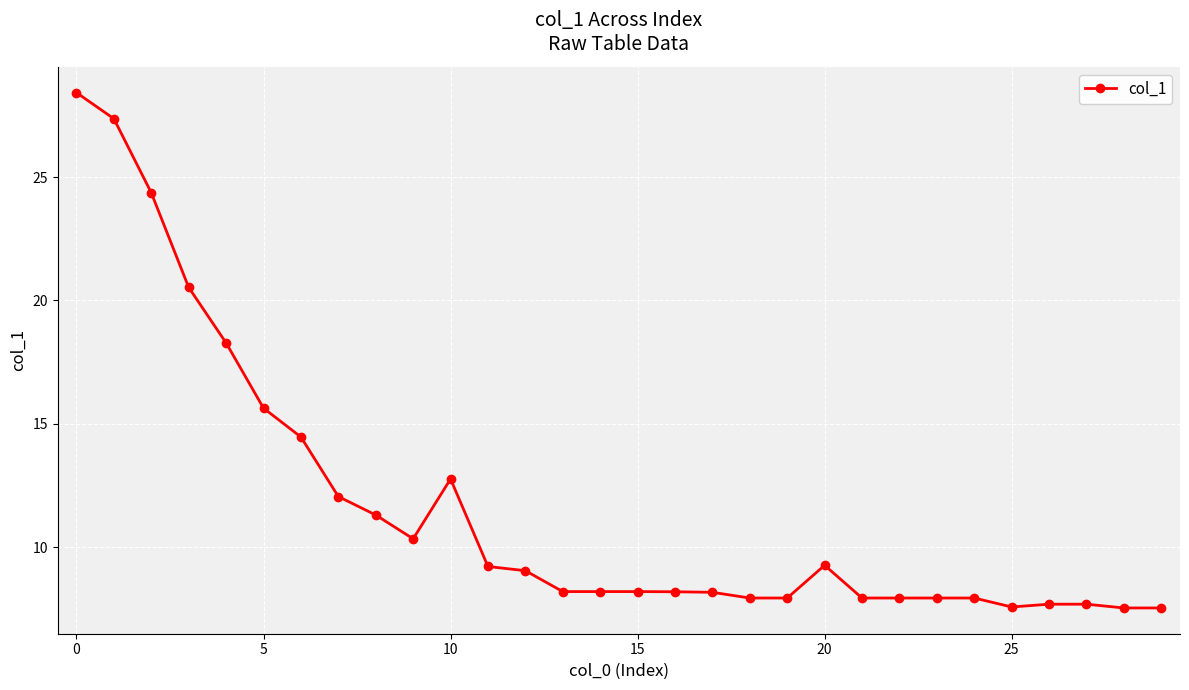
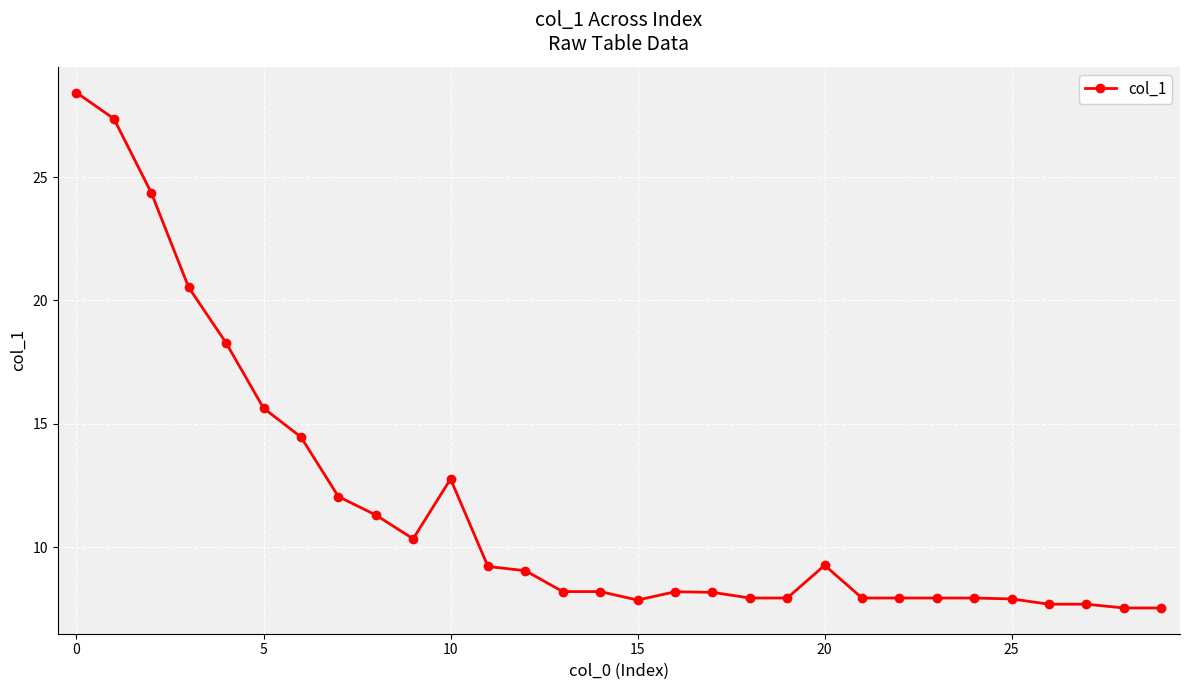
  {
    "0": 28.4,
    "5": 15.6,
    "10": 12.8,
-   "15": 8.2,
+   "15": 7.9,
    "20": 9.3,
-   "25": 7.6
+   "25": 7.9
  }
